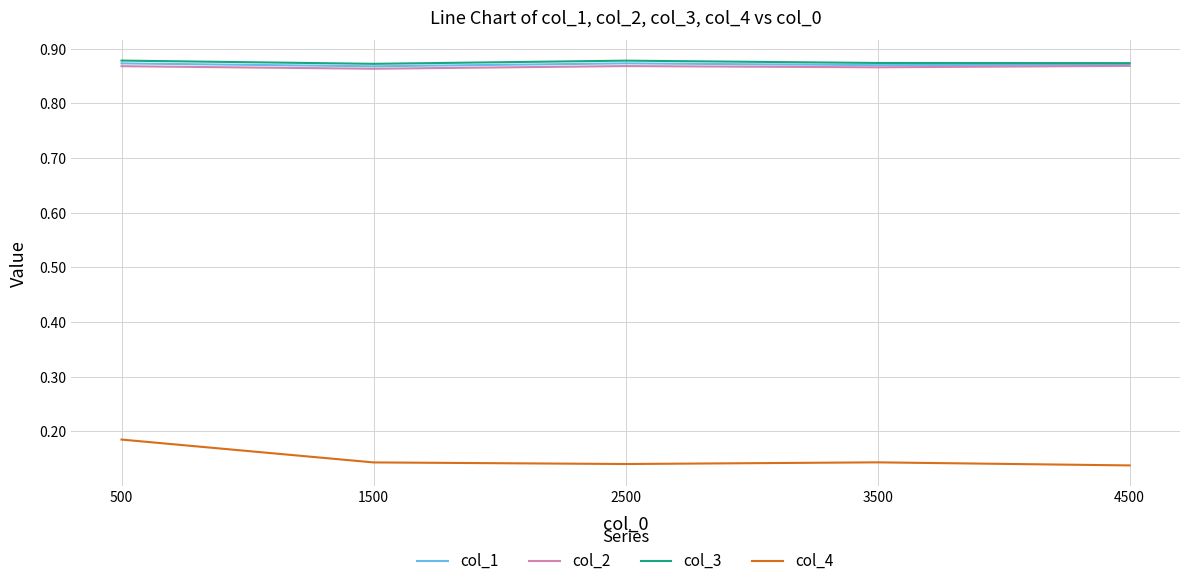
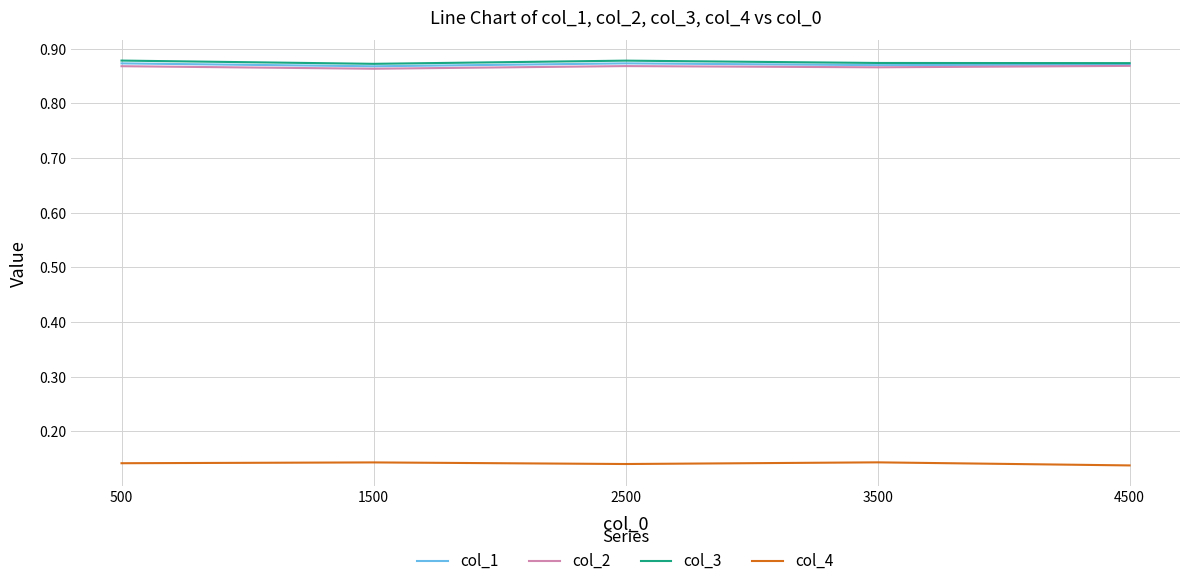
  {
    "col_1": {
      "500": 0.87,
      "2500": 0.87
    },
    "col_2": {
      "500": 0.87,
      "2500": 0.87
    },
    "col_3": {
      "500": 0.88,
      "2500": 0.88
    },
    "col_4": {
-     "500": 0.18,
+     "500": 0.14,
      "1500": 0.14,
      "2500": 0.14,
      "3500": 0.14,
      "4500": 0.14
    }
  }
